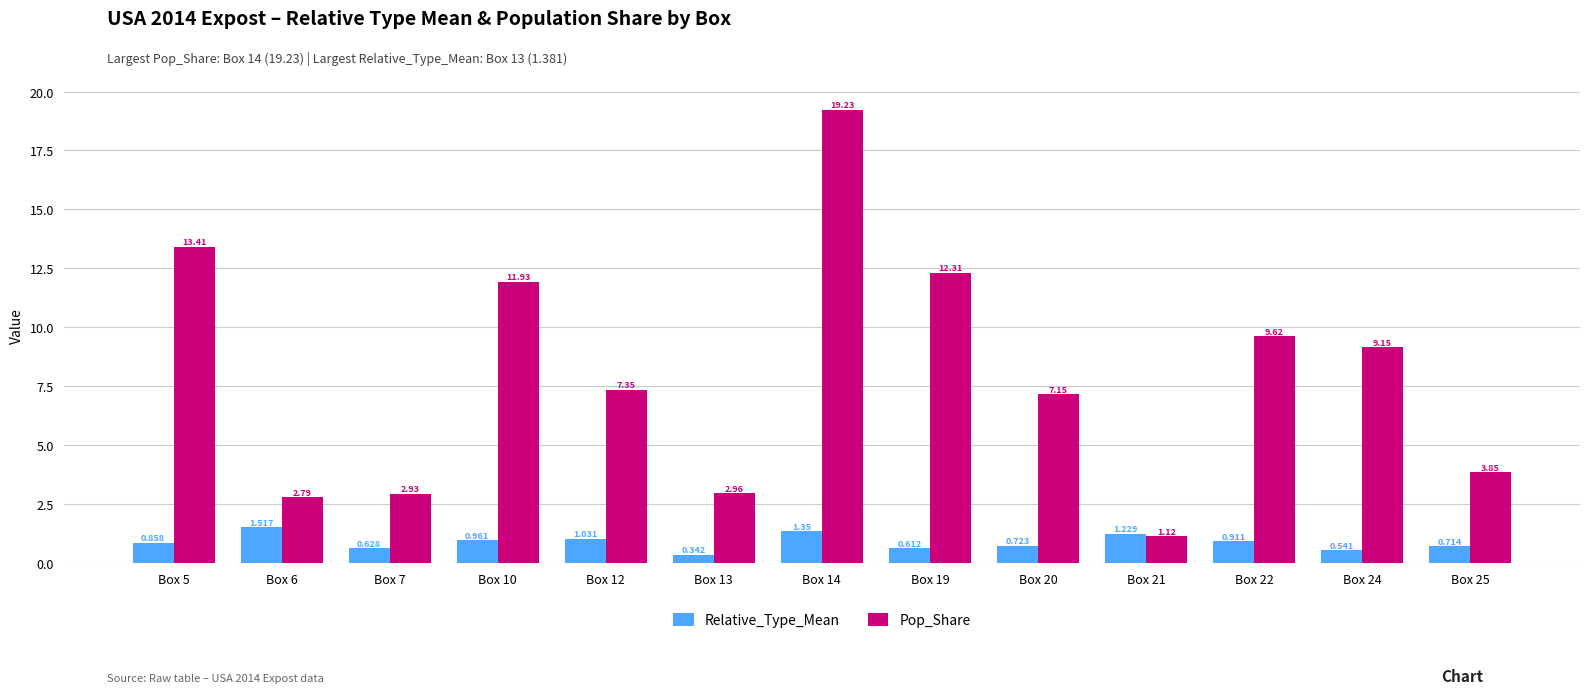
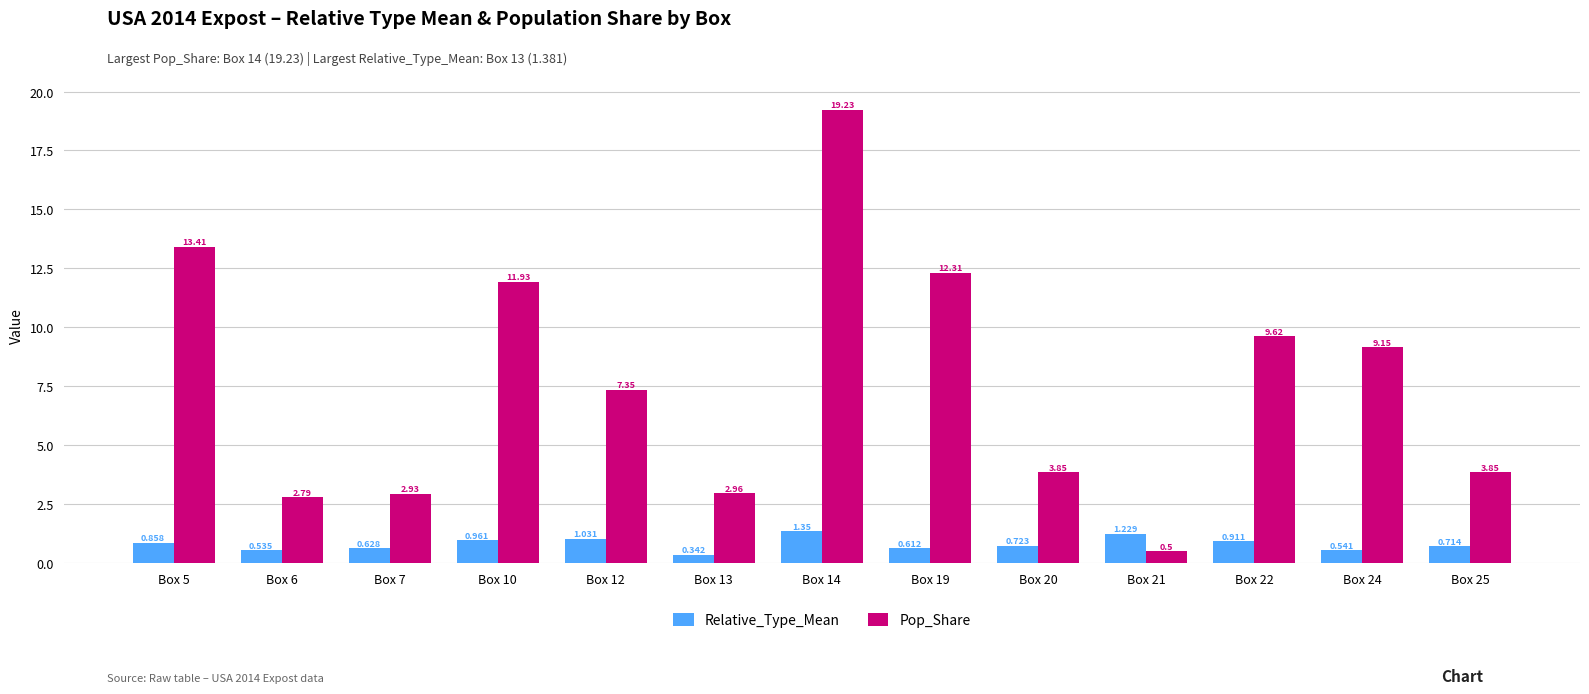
  {
    "Relative_Type_Mean": {
      "Box 5": 0.858,
-     "Box 6": 1.517,
+     "Box 6": 0.535,
      "Box 7": 0.628,
      "Box 10": 0.961,
      "Box 12": 1.031,
      "Box 13": 0.342,
      "Box 14": 1.35,
      "Box 19": 0.612,
      "Box 20": 0.723,
      "Box 21": 1.229,
      "Box 22": 0.911,
      "Box 24": 0.541,
      "Box 25": 0.714
    },
    "Pop_Share": {
      "Box 5": 13.41,
      "Box 6": 2.79,
      "Box 7": 2.93,
      "Box 10": 11.93,
      "Box 12": 7.35,
      "Box 13": 2.96,
      "Box 14": 19.23,
      "Box 19": 12.31,
-     "Box 20": 7.15,
-     "Box 21": 1.12,
+     "Box 20": 3.85,
+     "Box 21": 0.5,
      "Box 22": 9.62,
      "Box 24": 9.15,
      "Box 25": 3.85
    }
  }
